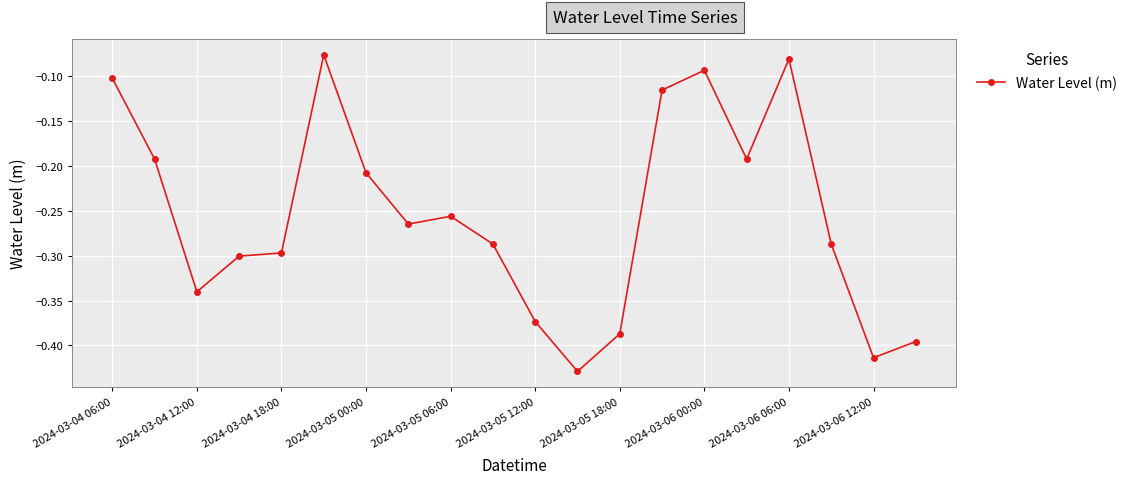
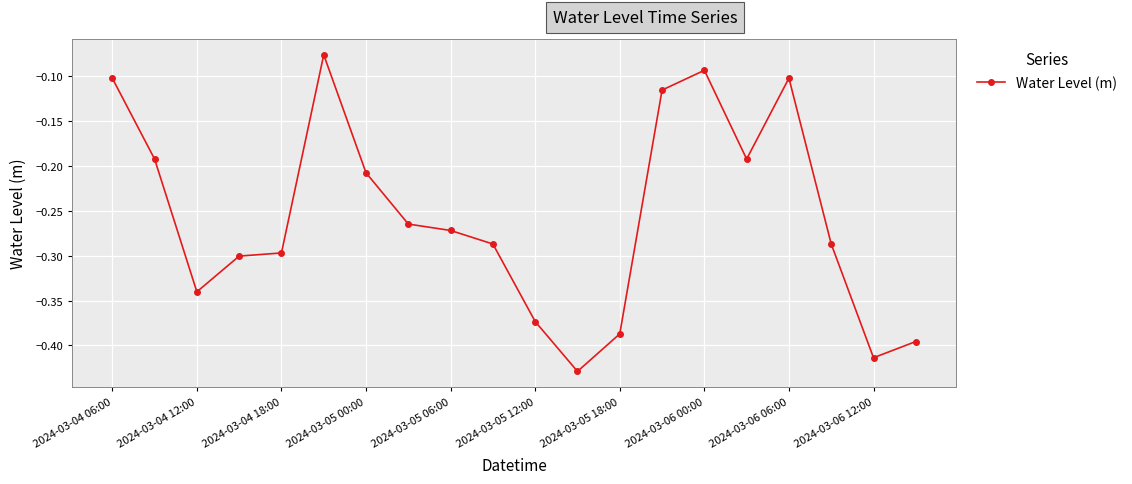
  {
    "2024-03-04 06:00": -0.10,
    "2024-03-04 12:00": -0.34,
    "2024-03-04 18:00": -0.30,
    "2024-03-05 00:00": -0.21,
-   "2024-03-05 06:00": -0.26,
+   "2024-03-05 06:00": -0.27,
    "2024-03-05 12:00": -0.37,
    "2024-03-05 18:00": -0.39,
    "2024-03-06 00:00": -0.09,
-   "2024-03-06 06:00": -0.08,
+   "2024-03-06 06:00": -0.10,
    "2024-03-06 12:00": -0.41
  }
